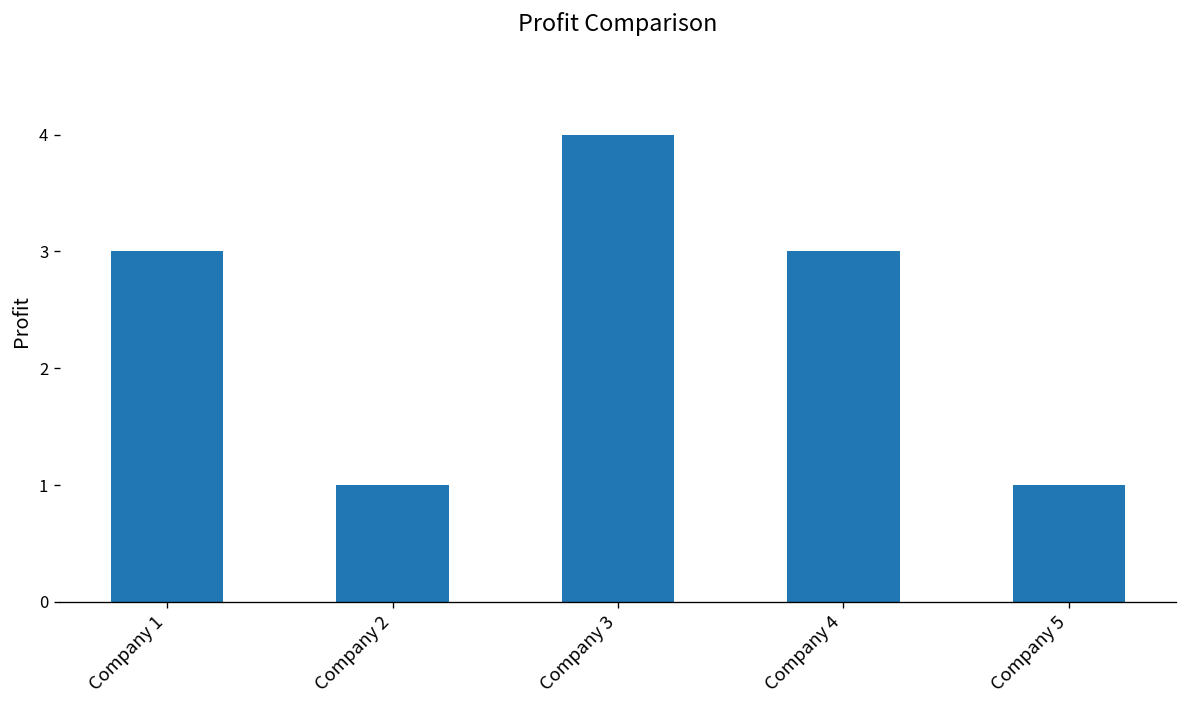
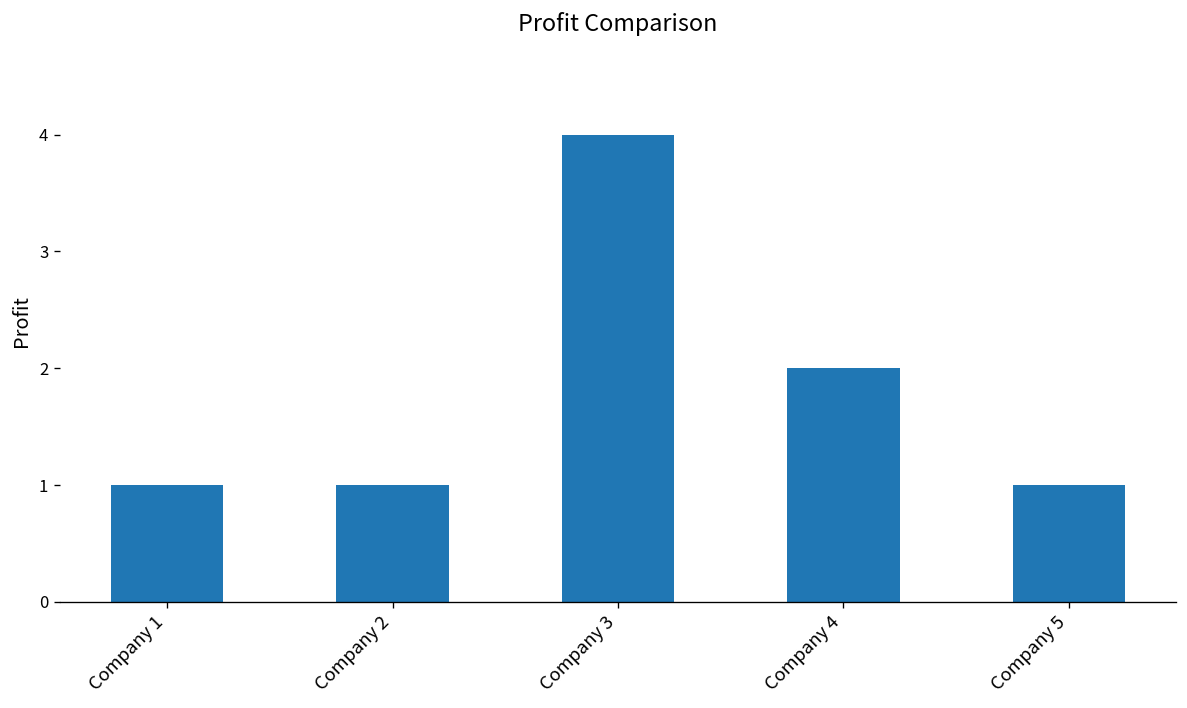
  {
-   "Company 1": 3,
+   "Company 1": 1,
    "Company 2": 1,
    "Company 3": 4,
-   "Company 4": 3,
+   "Company 4": 2,
    "Company 5": 1
  }
